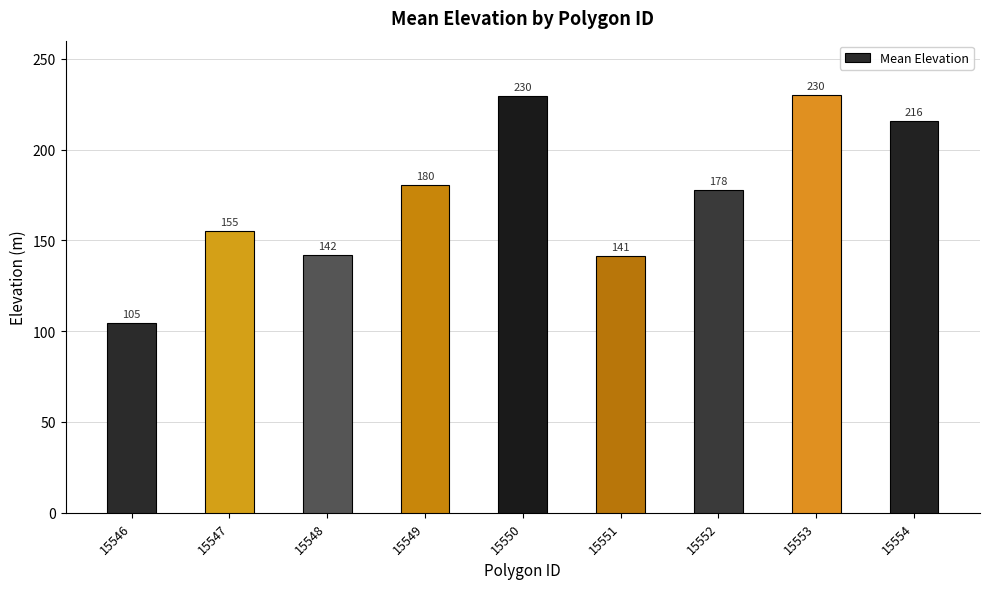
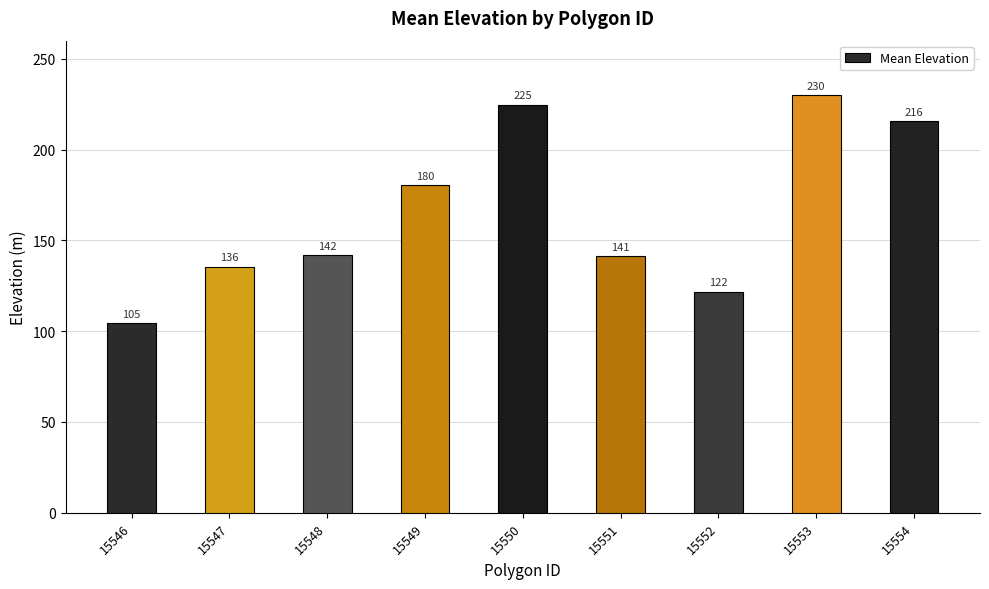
  {
    "15546": 105,
-   "15547": 155,
+   "15547": 136,
    "15548": 142,
    "15549": 180,
-   "15550": 230,
+   "15550": 225,
    "15551": 141,
-   "15552": 178,
+   "15552": 122,
    "15553": 230,
    "15554": 216
  }
